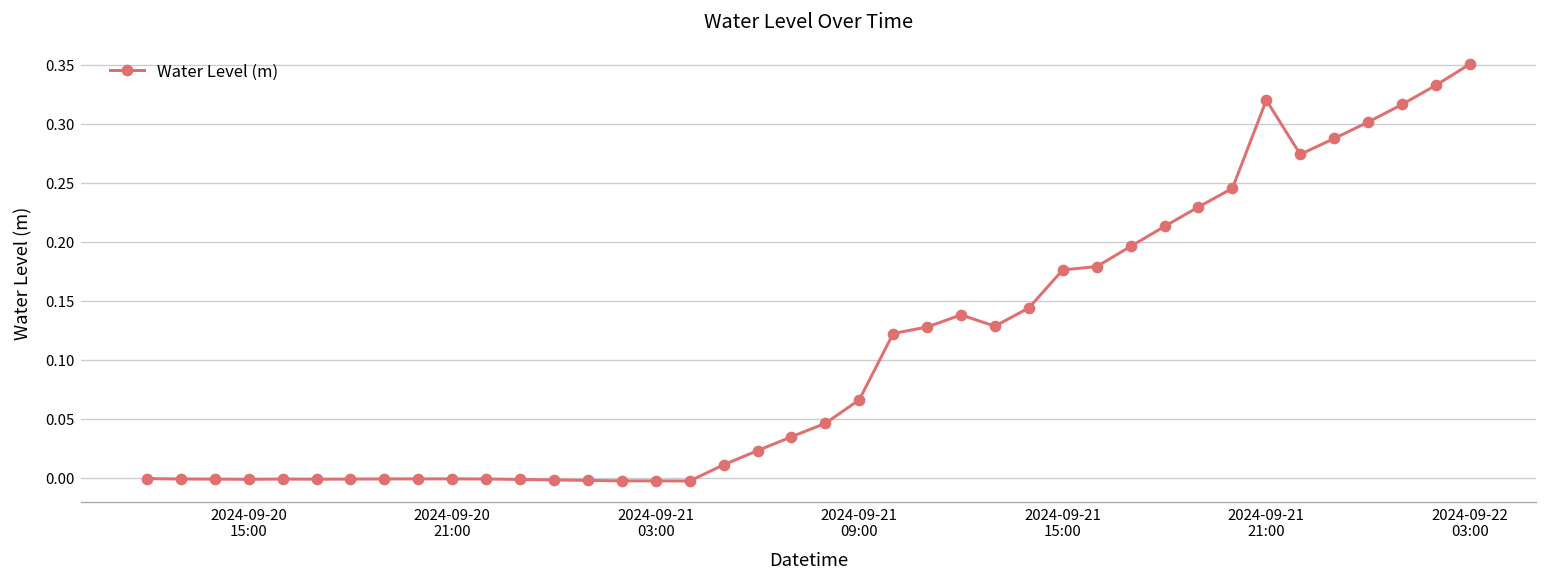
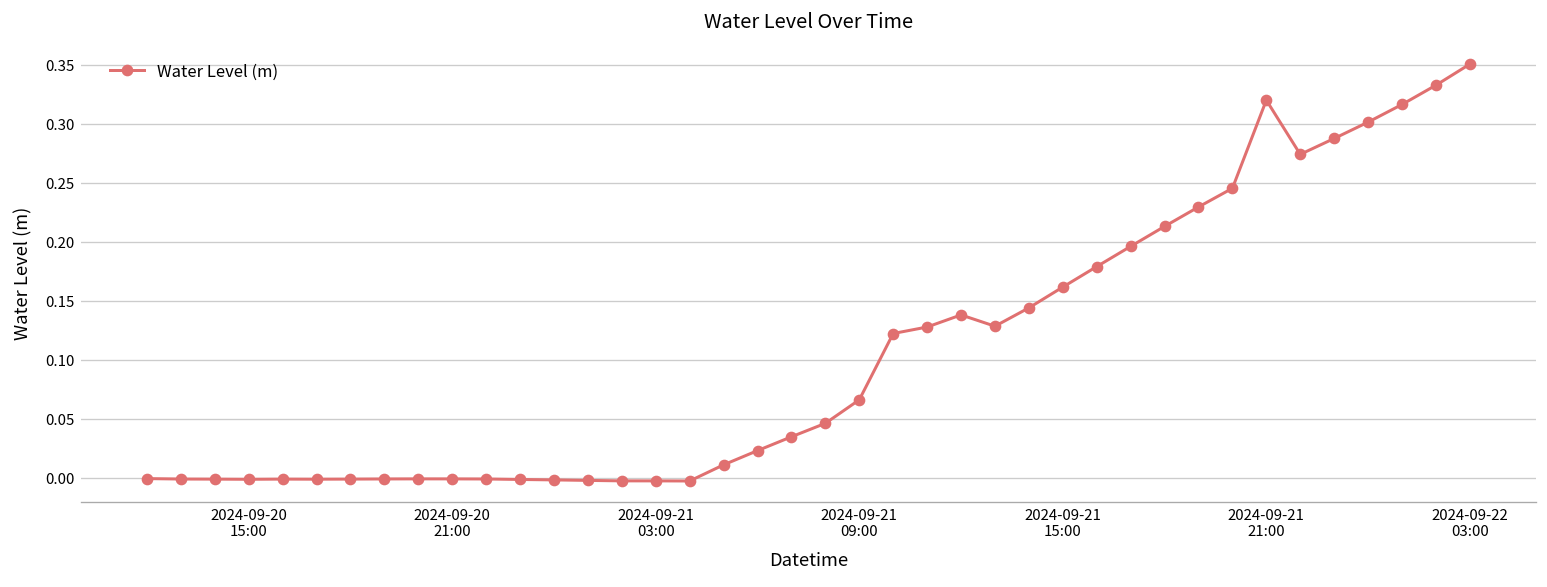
  {
    "2024-09-20 15:00": 0.00,
    "2024-09-20 21:00": 0.00,
    "2024-09-21 03:00": 0.00,
    "2024-09-21 09:00": 0.07,
-   "2024-09-21 15:00": 0.18,
+   "2024-09-21 15:00": 0.16,
    "2024-09-21 21:00": 0.32,
    "2024-09-22 03:00": 0.35
  }
